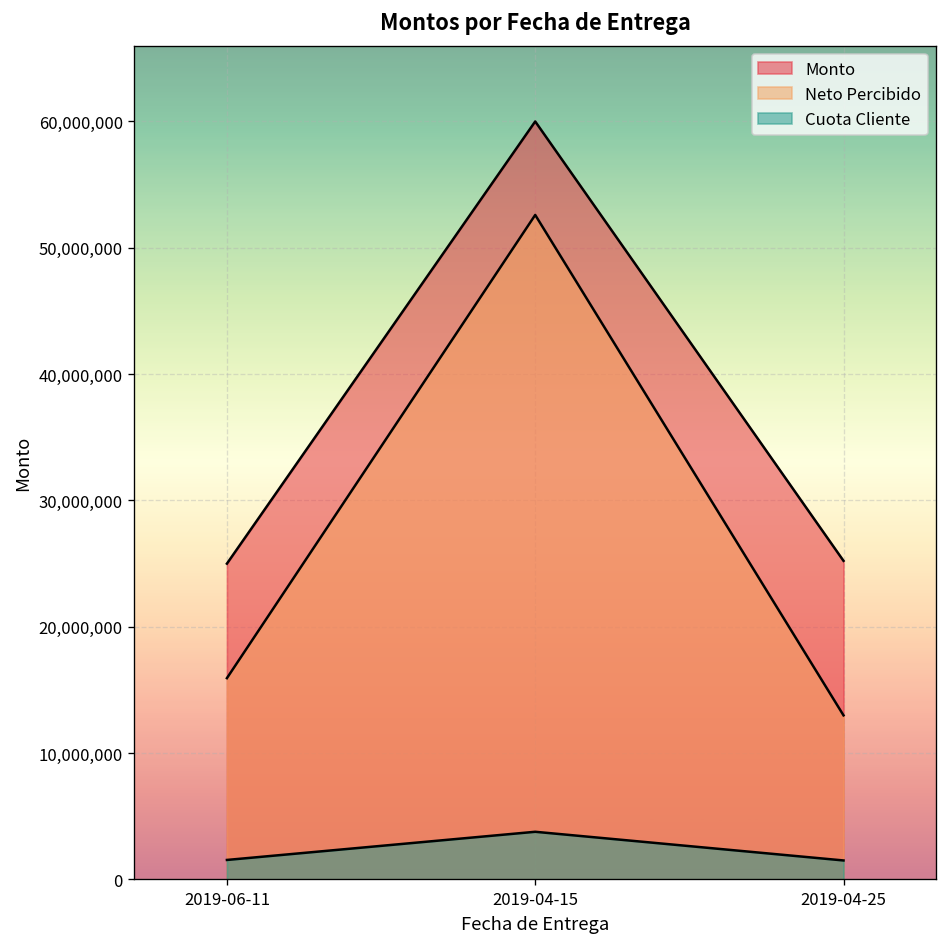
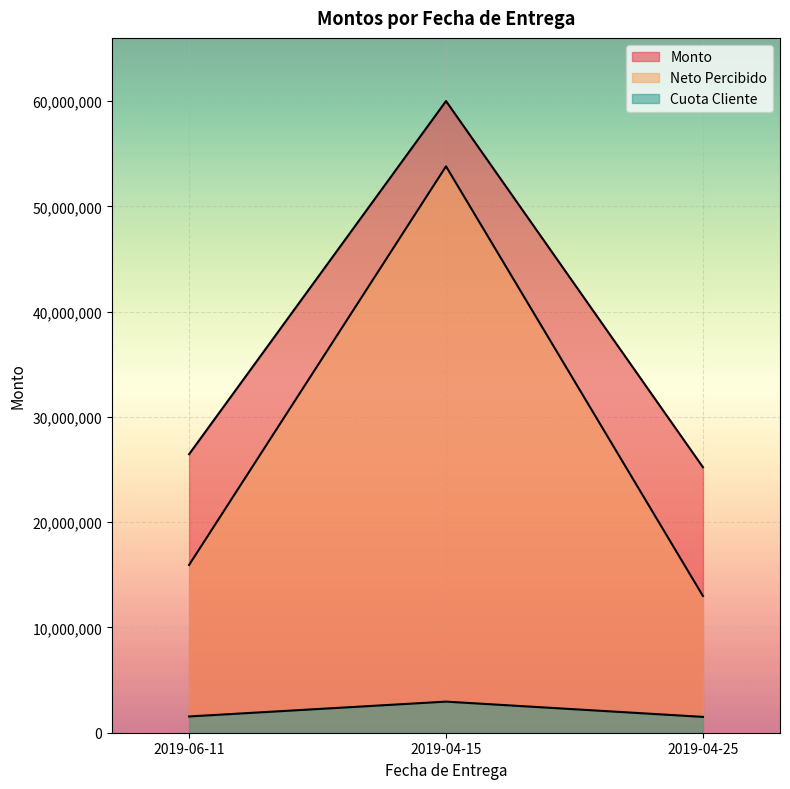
  {
    "Monto": {
-     "2019-06-11": "25,000,000",
+     "2019-06-11": "26,500,000",
      "2019-04-15": "60,000,000",
      "2019-04-25": "25,200,000"
    },
    "Neto Percibido": {
      "2019-06-11": "15,900,000",
-     "2019-04-15": "52,600,000",
+     "2019-04-15": "53,800,000",
      "2019-04-25": "13,000,000"
    },
    "Cuota Cliente": {
      "2019-06-11": "1,500,000",
-     "2019-04-15": "3,800,000",
+     "2019-04-15": "3,000,000",
      "2019-04-25": "1,500,000"
    }
  }
